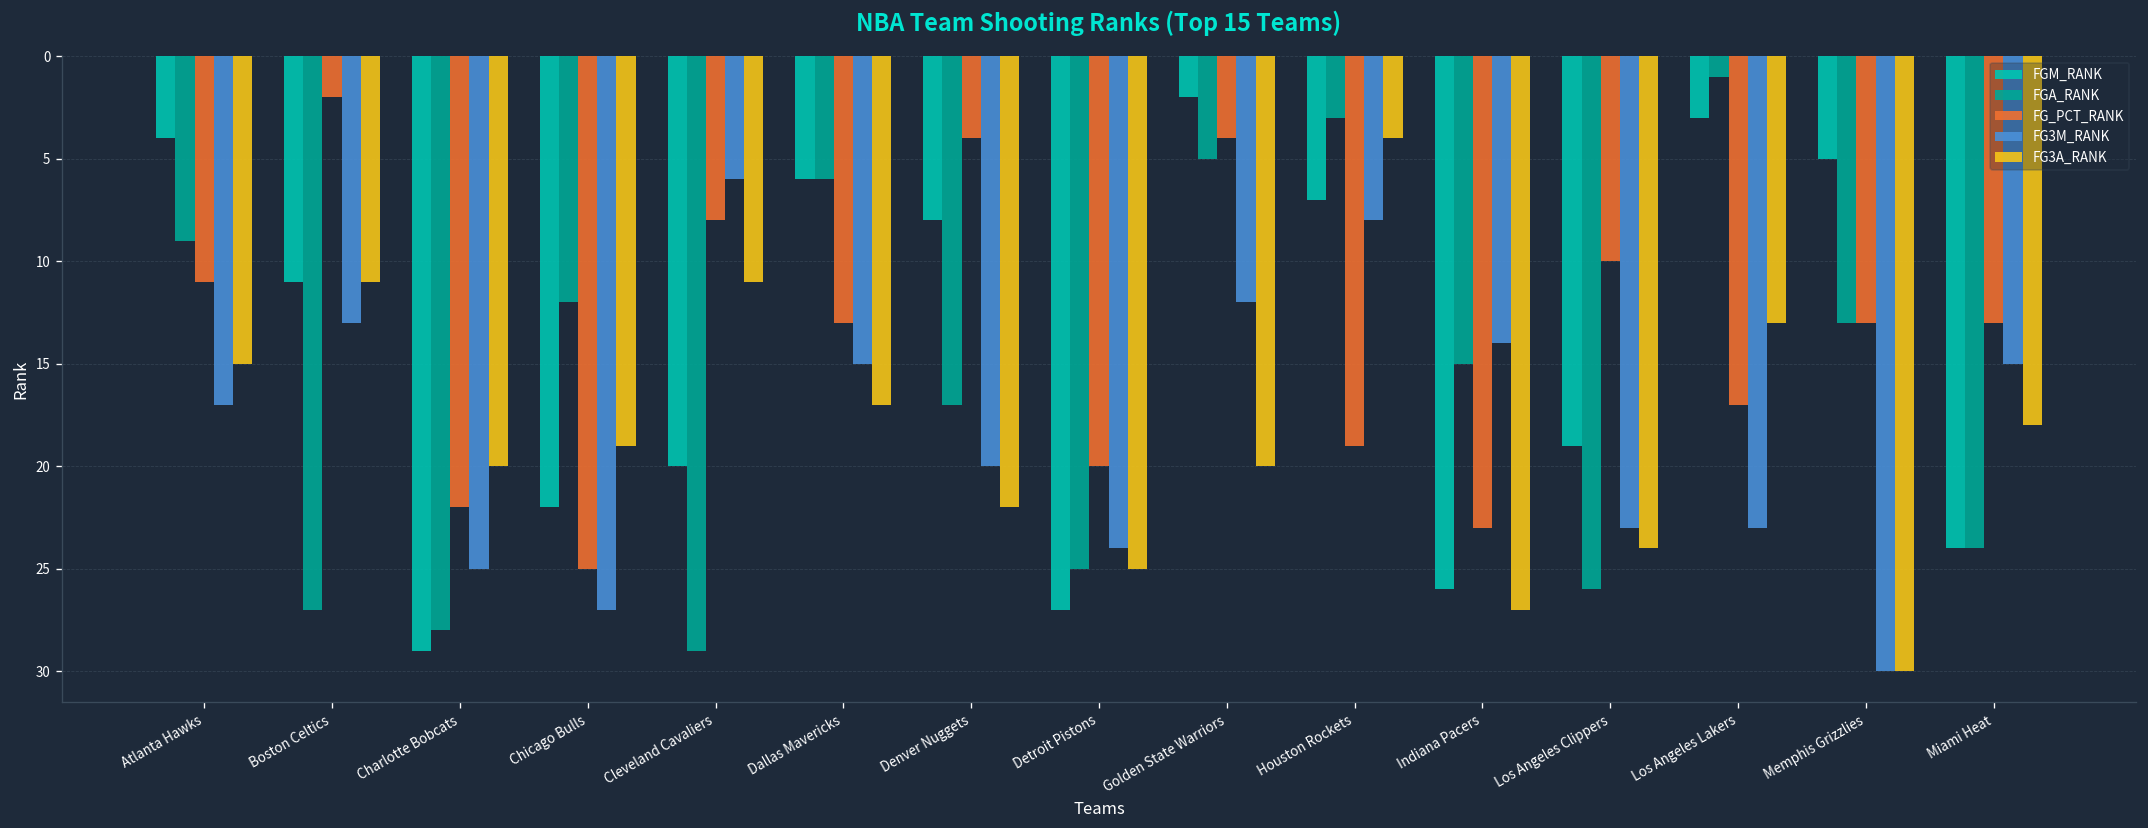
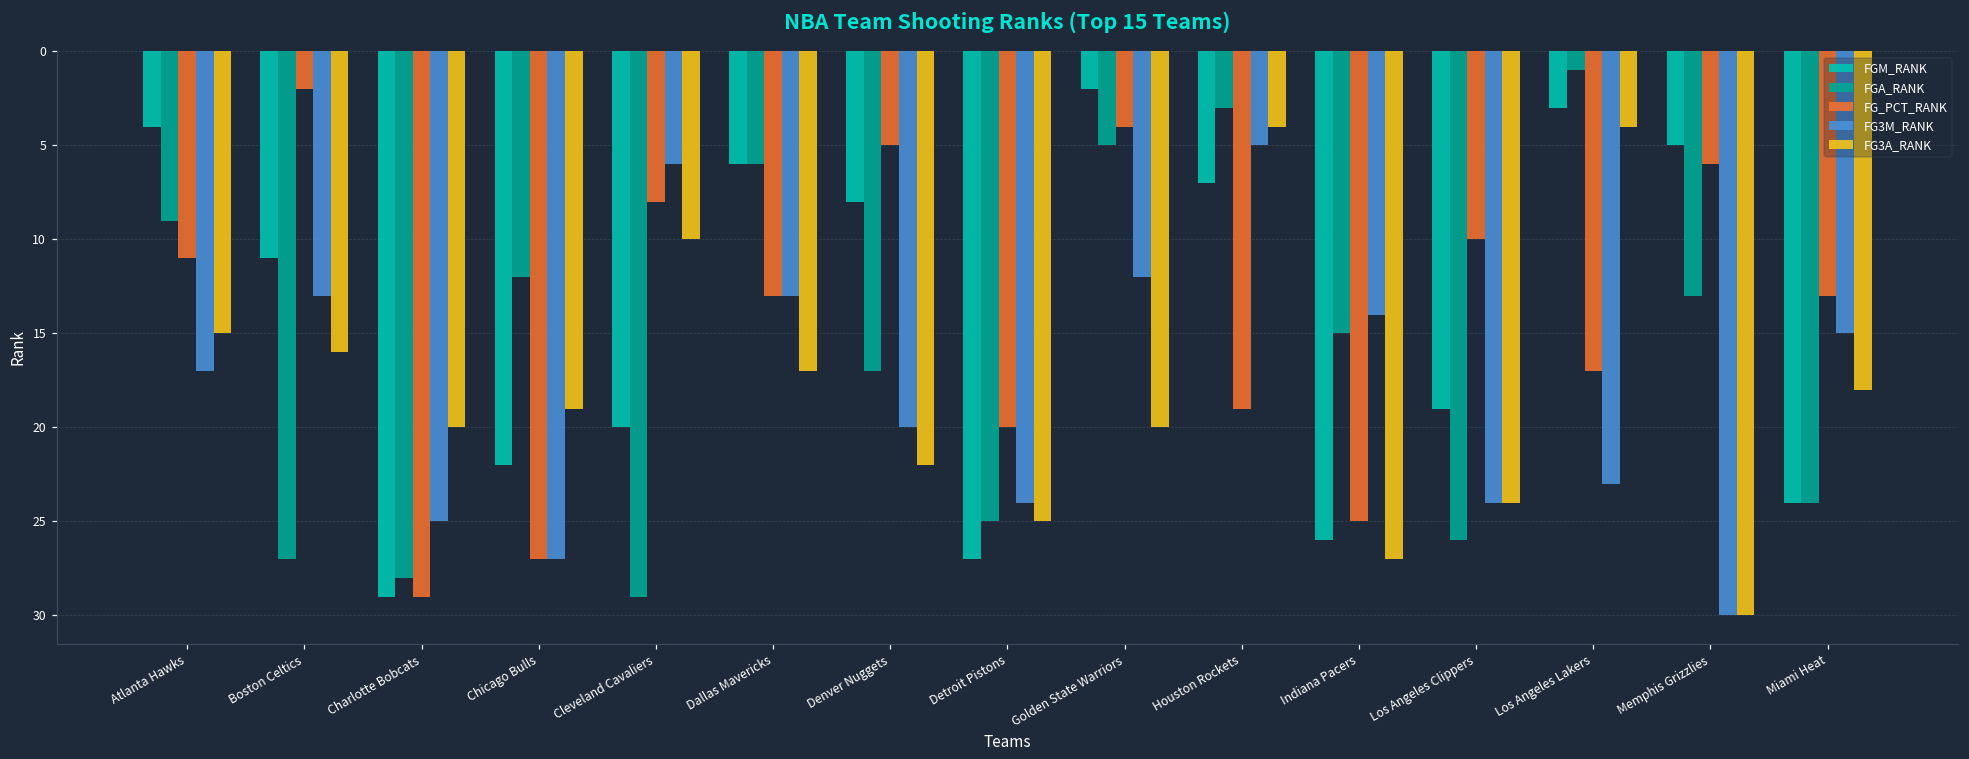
  {
    "FG_PCT_RANK": {
      "Atlanta Hawks": 11,
      "Boston Celtics": 2,
-     "Charlotte Bobcats": 22,
-     "Chicago Bulls": 25,
+     "Charlotte Bobcats": 29,
+     "Chicago Bulls": 27,
      "Cleveland Cavaliers": 8,
      "Dallas Mavericks": 13,
-     "Denver Nuggets": 4,
+     "Denver Nuggets": 5,
      "Detroit Pistons": 20,
      "Golden State Warriors": 4,
      "Houston Rockets": 19,
-     "Indiana Pacers": 23,
+     "Indiana Pacers": 25,
      "Los Angeles Clippers": 10,
      "Los Angeles Lakers": 17,
-     "Memphis Grizzlies": 13,
+     "Memphis Grizzlies": 6,
      "Miami Heat": 13
    },
    "FG3M_RANK": {
      "Atlanta Hawks": 17,
      "Boston Celtics": 13,
      "Charlotte Bobcats": 25,
      "Chicago Bulls": 27,
      "Cleveland Cavaliers": 6,
-     "Dallas Mavericks": 15,
+     "Dallas Mavericks": 13,
      "Denver Nuggets": 20,
      "Detroit Pistons": 24,
      "Golden State Warriors": 12,
-     "Houston Rockets": 8,
+     "Houston Rockets": 5,
      "Indiana Pacers": 14,
-     "Los Angeles Clippers": 23,
+     "Los Angeles Clippers": 24,
      "Los Angeles Lakers": 23,
      "Memphis Grizzlies": 30,
      "Miami Heat": 15
    },
    "FG3A_RANK": {
      "Atlanta Hawks": 15,
-     "Boston Celtics": 11,
+     "Boston Celtics": 16,
      "Charlotte Bobcats": 20,
      "Chicago Bulls": 19,
-     "Cleveland Cavaliers": 11,
+     "Cleveland Cavaliers": 10,
      "Dallas Mavericks": 17,
      "Denver Nuggets": 22,
      "Detroit Pistons": 25,
      "Golden State Warriors": 20,
      "Houston Rockets": 4,
      "Indiana Pacers": 27,
      "Los Angeles Clippers": 24,
-     "Los Angeles Lakers": 13,
+     "Los Angeles Lakers": 4,
      "Memphis Grizzlies": 30,
      "Miami Heat": 18
    }
  }
